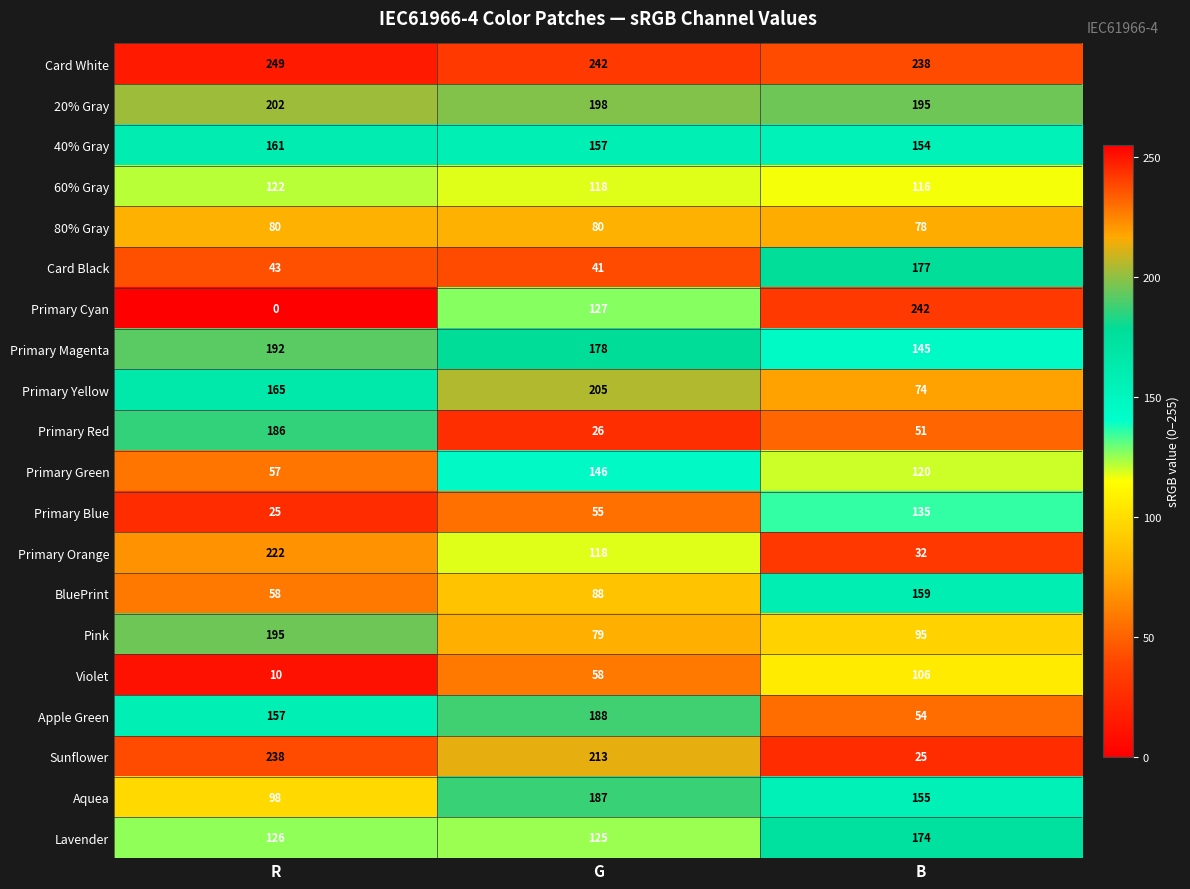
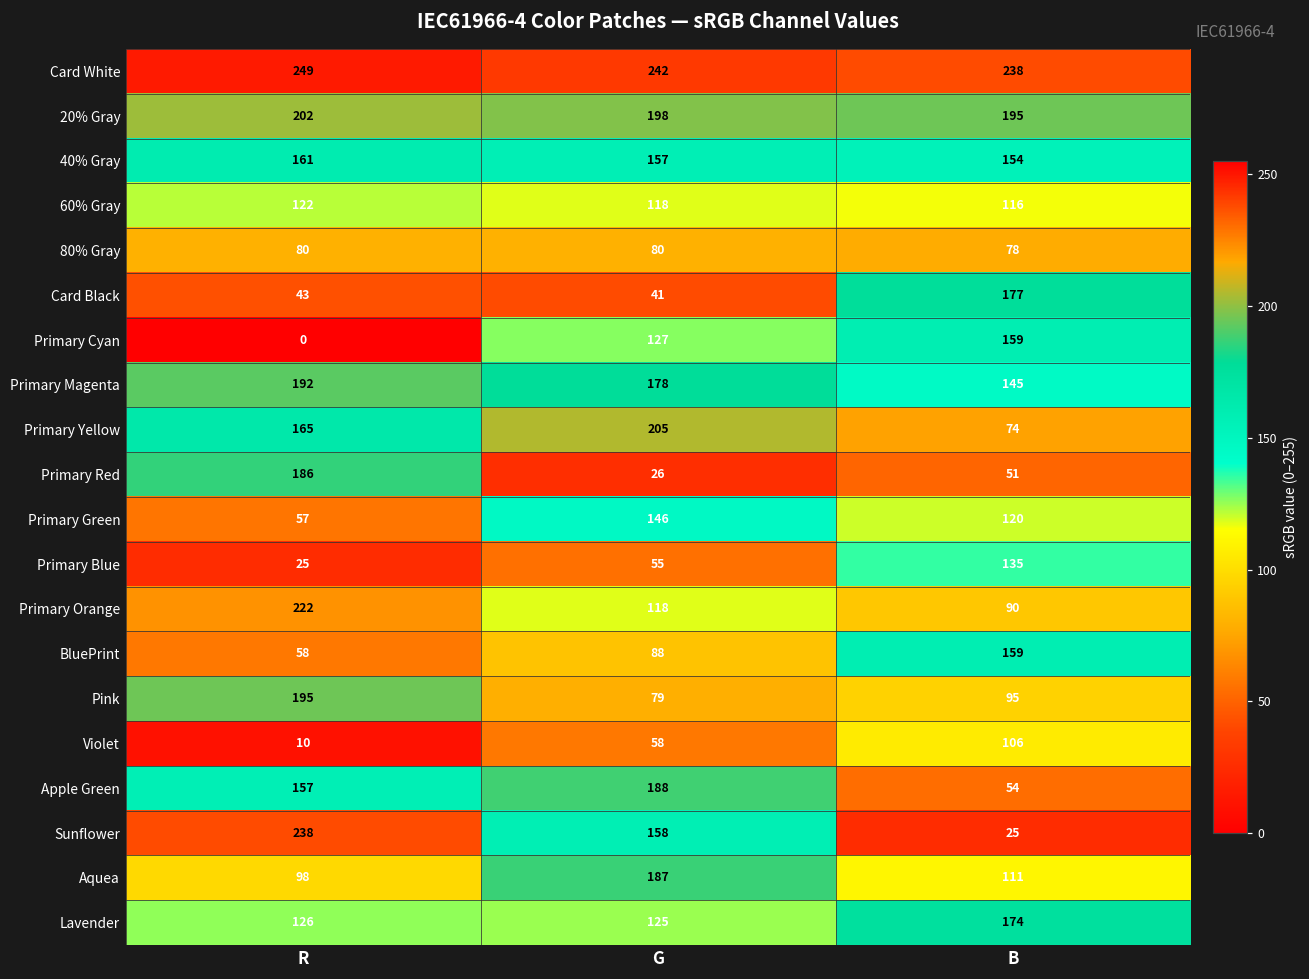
  {
    "Card White": {
      "R": 249,
      "G": 242,
      "B": 238
    },
    "20% Gray": {
      "R": 202,
      "G": 198,
      "B": 195
    },
    "40% Gray": {
      "R": 161,
      "G": 157,
      "B": 154
    },
    "60% Gray": {
      "R": 122,
      "G": 118,
      "B": 116
    },
    "80% Gray": {
      "R": 80,
      "G": 80,
      "B": 78
    },
    "Card Black": {
      "R": 43,
      "G": 41,
      "B": 177
    },
    "Primary Cyan": {
      "R": 0,
      "G": 127,
-     "B": 242
+     "B": 159
    },
    "Primary Magenta": {
      "R": 192,
      "G": 178,
      "B": 145
    },
    "Primary Yellow": {
      "R": 165,
      "G": 205,
      "B": 74
    },
    "Primary Red": {
      "R": 186,
      "G": 26,
      "B": 51
    },
    "Primary Green": {
      "R": 57,
      "G": 146,
      "B": 120
    },
    "Primary Blue": {
      "R": 25,
      "G": 55,
      "B": 135
    },
    "Primary Orange": {
      "R": 222,
      "G": 118,
-     "B": 32
+     "B": 90
    },
    "BluePrint": {
      "R": 58,
      "G": 88,
      "B": 159
    },
    "Pink": {
      "R": 195,
      "G": 79,
      "B": 95
    },
    "Violet": {
      "R": 10,
      "G": 58,
      "B": 106
    },
    "Apple Green": {
      "R": 157,
      "G": 188,
      "B": 54
    },
    "Sunflower": {
      "R": 238,
-     "G": 213,
+     "G": 158,
      "B": 25
    },
    "Aquea": {
      "R": 98,
      "G": 187,
-     "B": 155
+     "B": 111
    },
    "Lavender": {
      "R": 126,
      "G": 125,
      "B": 174
    }
  }
